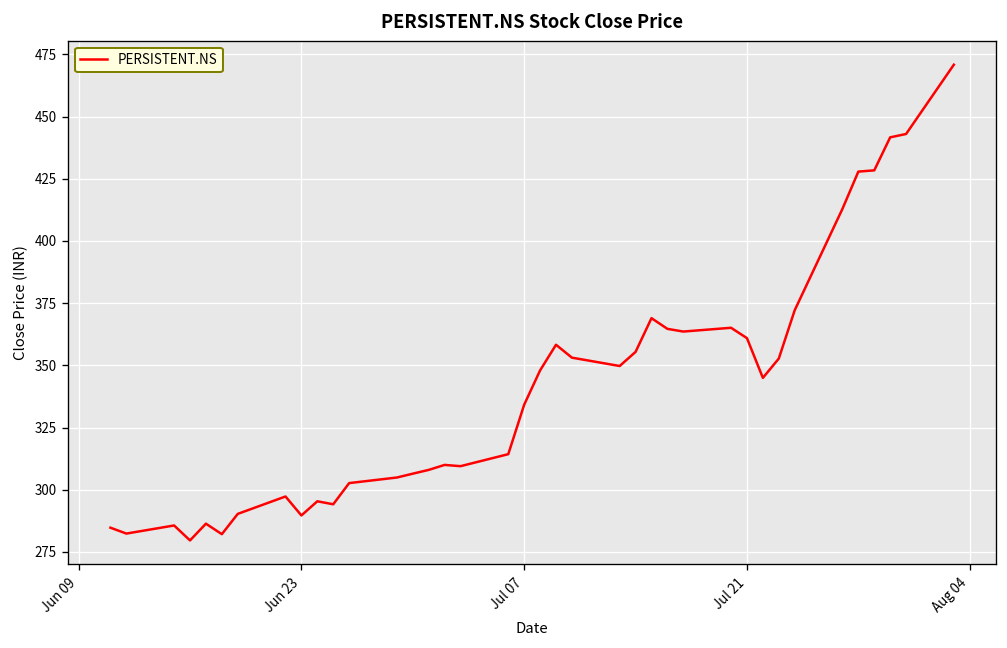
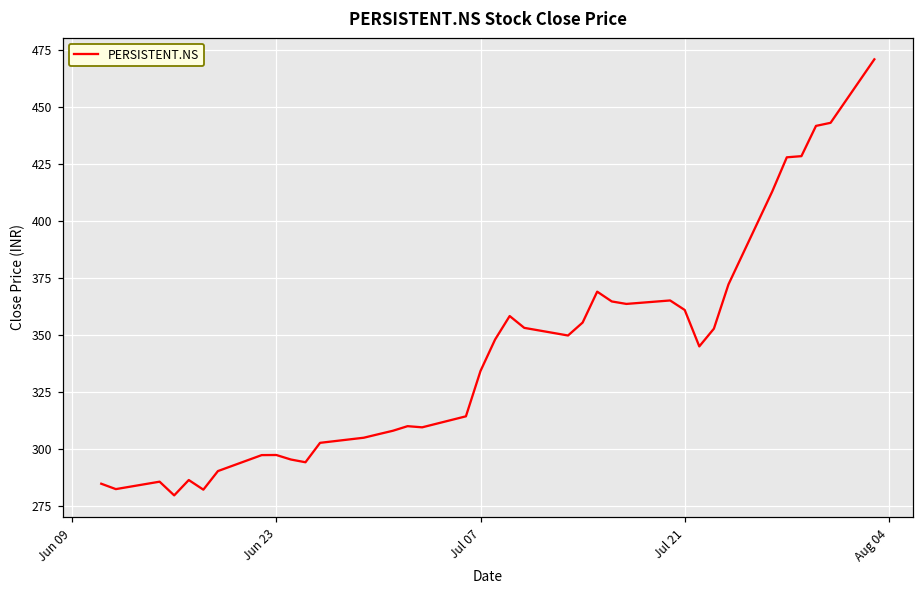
  {
-   "Jun 23": 290,
+   "Jun 23": 297,
    "Jul 07": 334,
    "Jul 21": 361
  }
